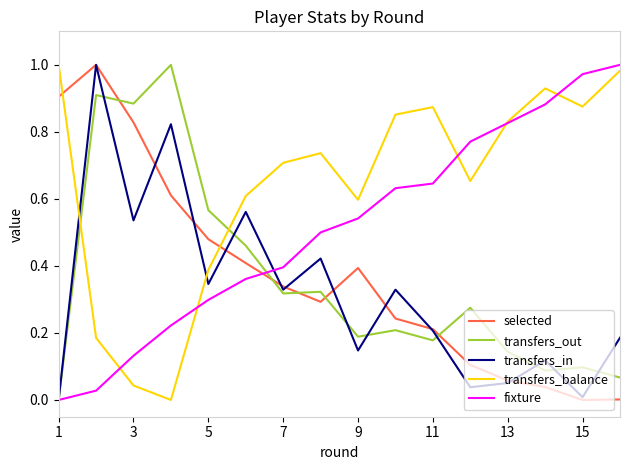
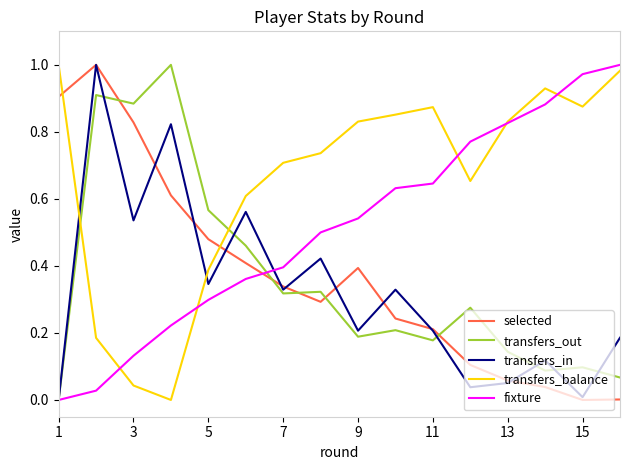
  {
    "selected": {
      "1": 0.90,
      "3": 0.83,
      "5": 0.48,
      "7": 0.34,
      "9": 0.39
    },
    "transfers_out": {
      "3": 0.88,
      "5": 0.57,
      "7": 0.32,
      "9": 0.19,
      "11": 0.18
    },
    "transfers_in": {
      "3": 0.54,
      "5": 0.35,
      "7": 0.33,
-     "9": 0.15
+     "9": 0.21
    },
    "transfers_balance": {
      "1": 1.00,
      "3": 0.04,
      "5": 0.39,
      "7": 0.71,
-     "9": 0.60,
+     "9": 0.83,
      "11": 0.87,
      "15": 0.88
    },
    "fixture": {
      "3": 0.13,
      "5": 0.30,
      "7": 0.40,
      "9": 0.54,
      "11": 0.65,
      "15": 0.97
    }
  }
